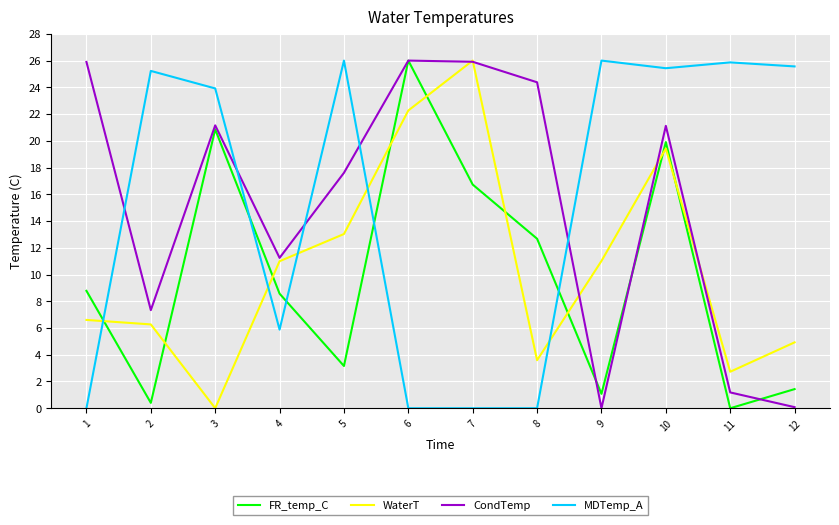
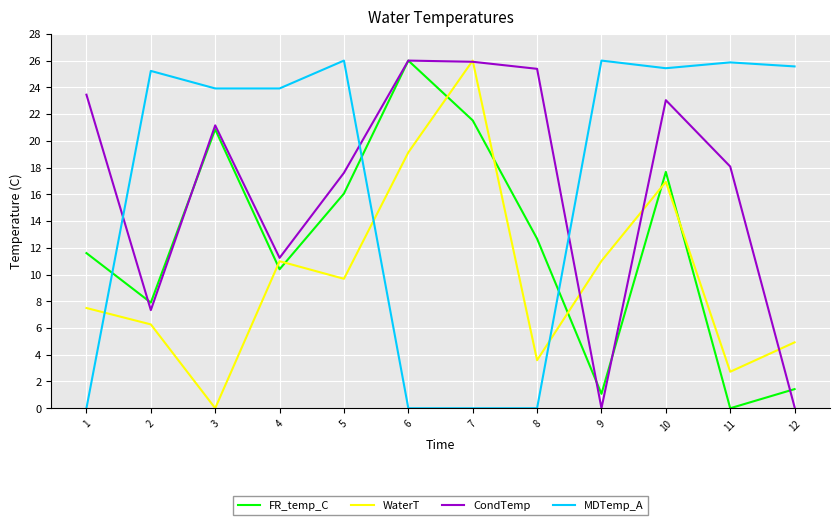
  {
    "FR_temp_C": {
-     "1": 8.8,
-     "2": 0.4,
+     "1": 11.6,
+     "2": 7.9,
      "3": 20.9,
-     "4": 8.6,
-     "5": 3.2,
-     "7": 16.7,
+     "4": 10.4,
+     "5": 16.1,
+     "7": 21.5,
      "8": 12.7,
      "9": 1.1,
-     "10": 19.9,
+     "10": 17.7,
      "11": 0.0,
      "12": 1.4
    },
    "WaterT": {
-     "1": 6.6,
+     "1": 7.5,
      "2": 6.3,
      "3": 0.0,
      "4": 11.0,
-     "5": 13.0,
-     "6": 22.3,
+     "5": 9.7,
+     "6": 19.1,
      "8": 3.6,
      "9": 11.0,
-     "10": 19.4,
+     "10": 16.9,
      "11": 2.7,
      "12": 4.9
    },
    "CondTemp": {
-     "1": 25.9,
+     "1": 23.4,
      "2": 7.3,
      "3": 21.2,
      "4": 11.2,
      "5": 17.6,
-     "8": 24.4,
+     "8": 25.4,
      "9": 0.0,
-     "10": 21.1,
-     "11": 1.2,
+     "10": 23.0,
+     "11": 18.1,
      "12": 0.1
    },
    "MDTemp_A": {
      "1": 0.0,
      "2": 25.2,
      "3": 23.9,
-     "4": 5.9,
+     "4": 23.9,
      "5": 26.0,
      "6": 0.0,
      "7": 0.0,
      "8": 0.0,
      "9": 26.0,
      "10": 25.4,
      "11": 25.9,
      "12": 25.6
    }
  }
